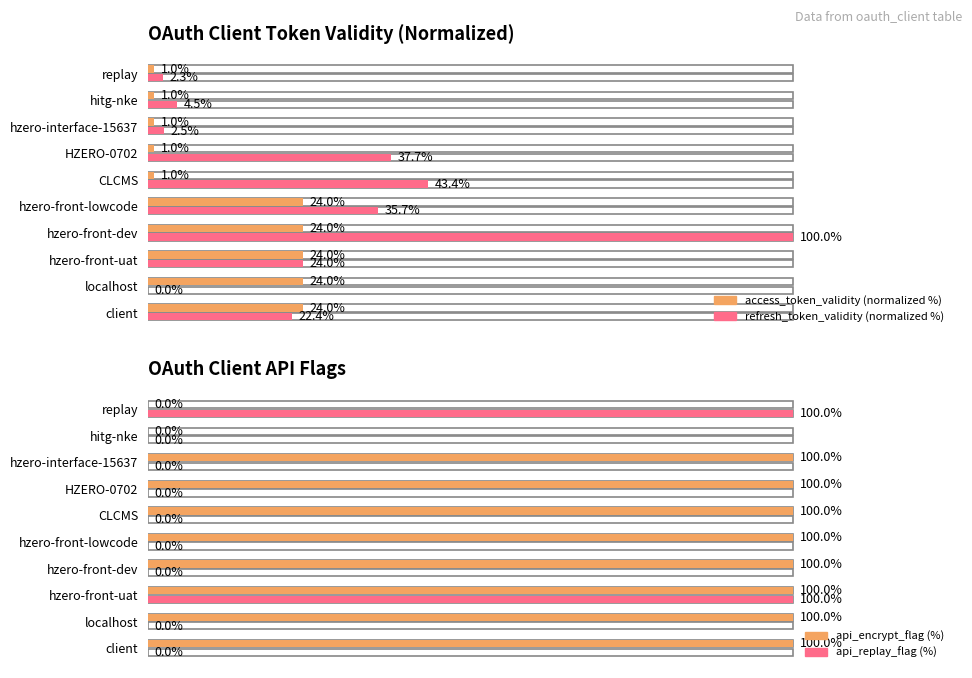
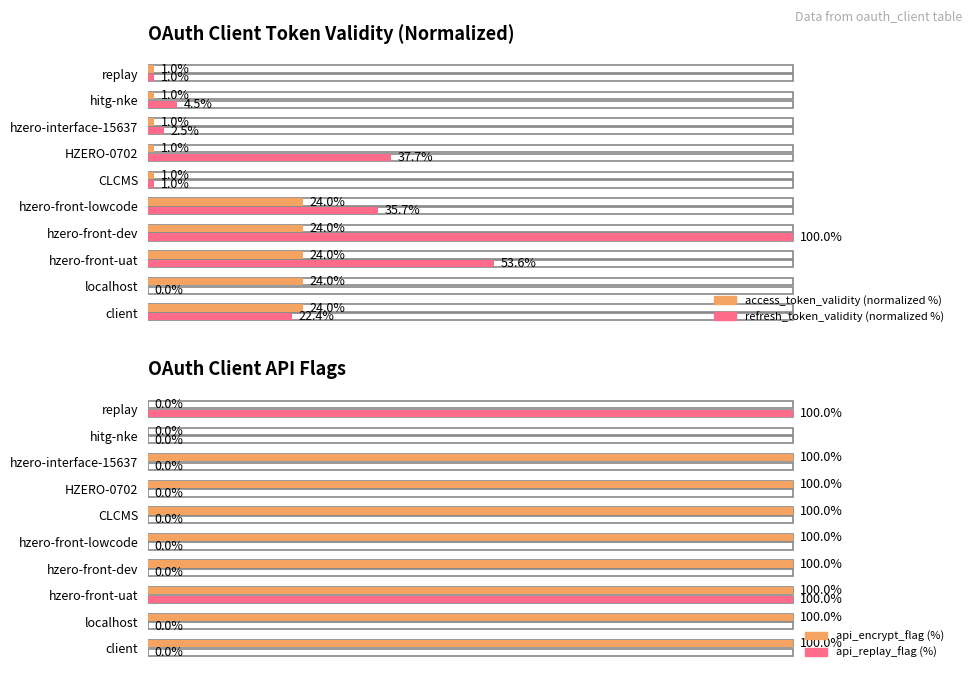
  {
    "OAuth Client Token Validity (Normalized)": {
      "refresh_token_validity (normalized %)": {
-       "replay": "2.3%",
-       "CLCMS": "43.4%",
+       "replay": "1.0%",
+       "CLCMS": "1.0%",
        "hzero-front-dev": "100.0%",
-       "hzero-front-uat": "24.0%",
+       "hzero-front-uat": "53.6%",
        "localhost": "0.0%"
      }
    },
    "OAuth Client API Flags": {
      "api_encrypt_flag (%)": {
        "replay": "0.0%",
        "hzero-interface-15637": "100.0%",
        "HZERO-0702": "100.0%",
        "CLCMS": "100.0%",
        "hzero-front-lowcode": "100.0%",
        "hzero-front-dev": "100.0%",
        "localhost": "100.0%",
        "client": "100.0%"
      },
      "api_replay_flag (%)": {
        "replay": "100.0%",
        "hzero-interface-15637": "0.0%",
        "HZERO-0702": "0.0%",
        "CLCMS": "0.0%",
        "hzero-front-lowcode": "0.0%",
        "hzero-front-dev": "0.0%",
        "localhost": "0.0%",
        "client": "0.0%"
      }
    }
  }
